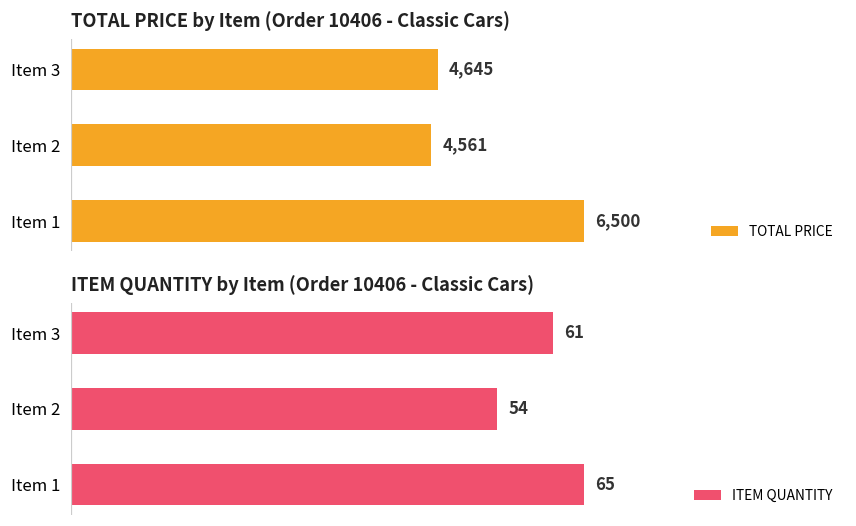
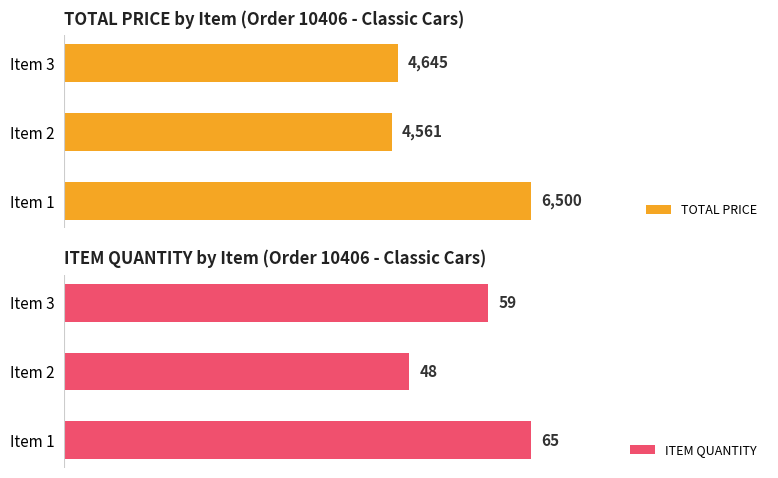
  {
    "TOTAL PRICE by Item (Order 10406 - Classic Cars)": {
      "Item 3": "4,645",
      "Item 2": "4,561",
      "Item 1": "6,500"
    },
    "ITEM QUANTITY by Item (Order 10406 - Classic Cars)": {
-     "Item 3": "61",
-     "Item 2": "54",
+     "Item 3": "59",
+     "Item 2": "48",
      "Item 1": "65"
    }
  }
